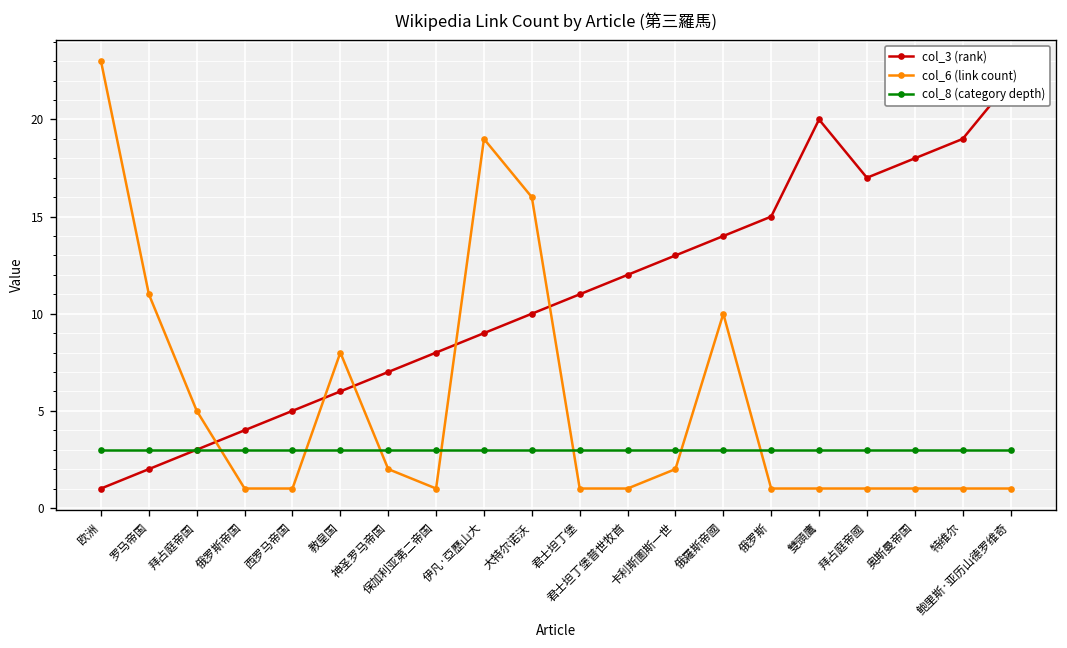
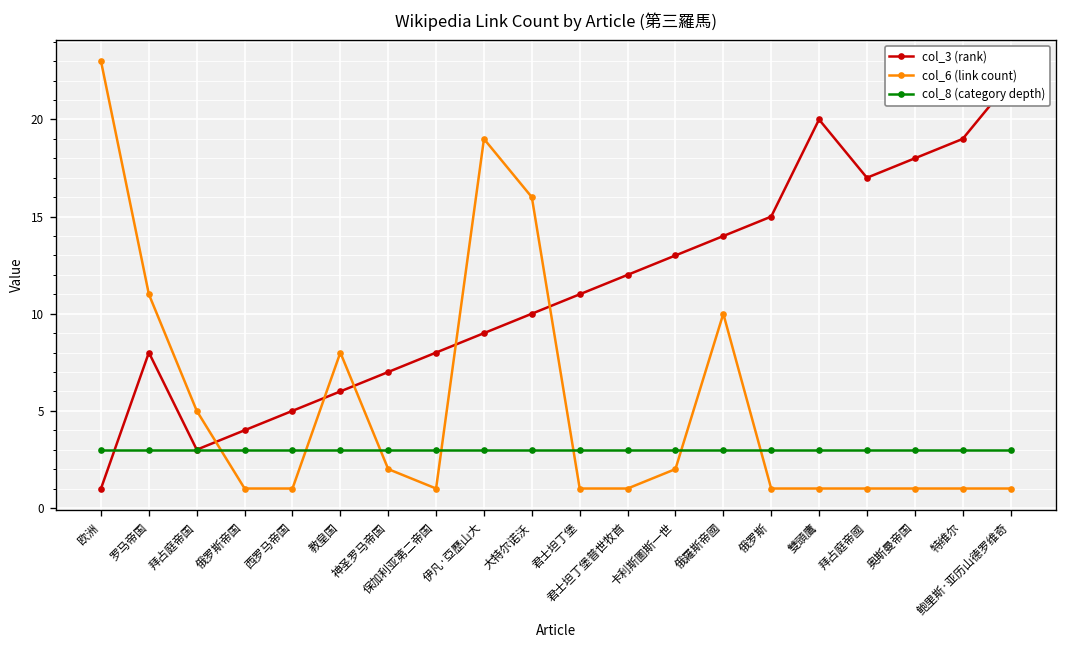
  {
    "col_3 (rank)": {
      "欧洲": 1,
-     "罗马帝国": 2,
+     "罗马帝国": 8,
      "俄罗斯帝国": 4,
      "西罗马帝国": 5,
      "教皇国": 6,
      "神圣罗马帝国": 7,
      "保加利亚第二帝国": 8,
      "伊凡·亞歷山大": 9,
      "大特尔诺沃": 10,
      "君士坦丁堡": 11,
      "君士坦丁堡普世牧首": 12,
      "卡利斯圖斯一世": 13,
      "俄羅斯帝國": 14,
      "俄罗斯": 15,
      "雙頭鷹": 20,
      "拜占庭帝國": 17,
      "奥斯曼帝国": 18,
      "特维尔": 19
    },
    "col_6 (link count)": {
      "欧洲": 23,
      "罗马帝国": 11,
      "拜占庭帝国": 5,
      "俄罗斯帝国": 1,
      "西罗马帝国": 1,
      "教皇国": 8,
      "神圣罗马帝国": 2,
      "保加利亚第二帝国": 1,
      "伊凡·亞歷山大": 19,
      "大特尔诺沃": 16,
      "君士坦丁堡": 1,
      "君士坦丁堡普世牧首": 1,
      "卡利斯圖斯一世": 2,
      "俄羅斯帝國": 10,
      "俄罗斯": 1,
      "雙頭鷹": 1,
      "拜占庭帝國": 1,
      "奥斯曼帝国": 1,
      "特维尔": 1,
      "鲍里斯·亚历山德罗维奇": 1
    },
    "col_8 (category depth)": {
      "欧洲": 3,
      "罗马帝国": 3,
      "俄罗斯帝国": 3,
      "西罗马帝国": 3,
      "教皇国": 3,
      "神圣罗马帝国": 3,
      "保加利亚第二帝国": 3,
      "伊凡·亞歷山大": 3,
      "大特尔诺沃": 3,
      "君士坦丁堡": 3,
      "君士坦丁堡普世牧首": 3,
      "卡利斯圖斯一世": 3,
      "俄羅斯帝國": 3,
      "俄罗斯": 3,
      "雙頭鷹": 3,
      "拜占庭帝國": 3,
      "奥斯曼帝国": 3,
      "特维尔": 3,
      "鲍里斯·亚历山德罗维奇": 3
    }
  }
